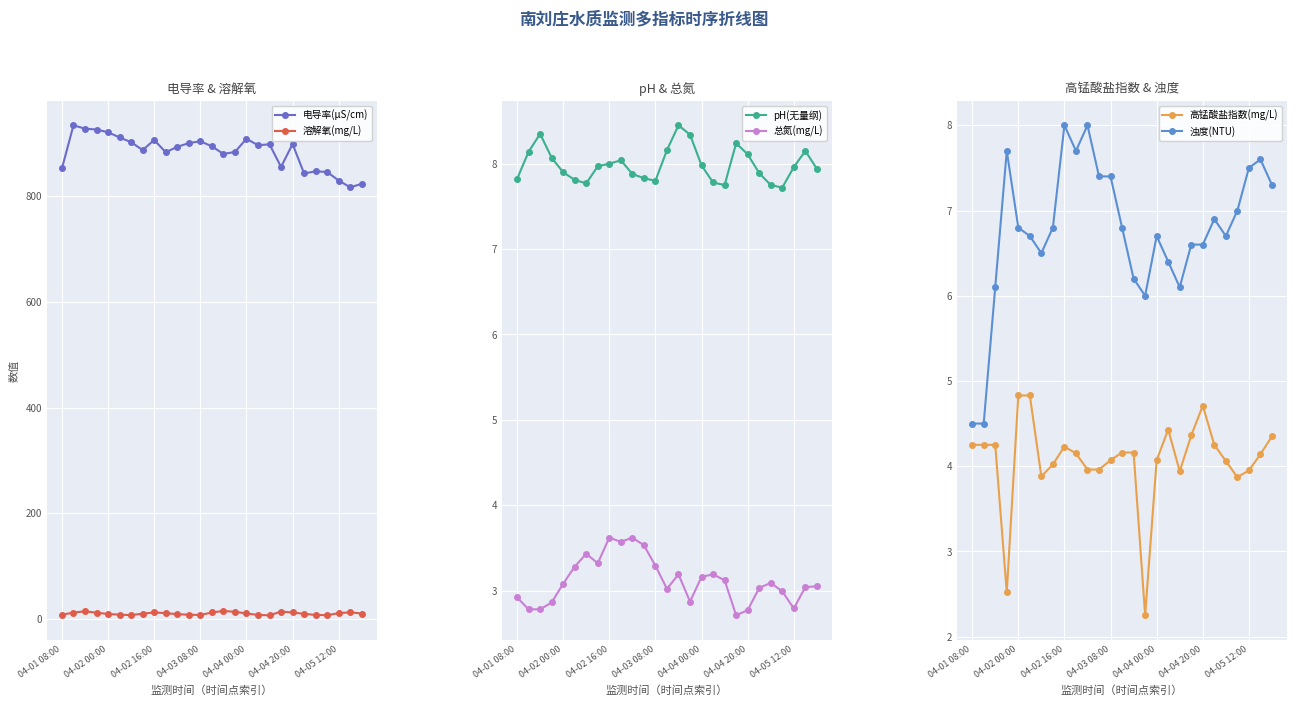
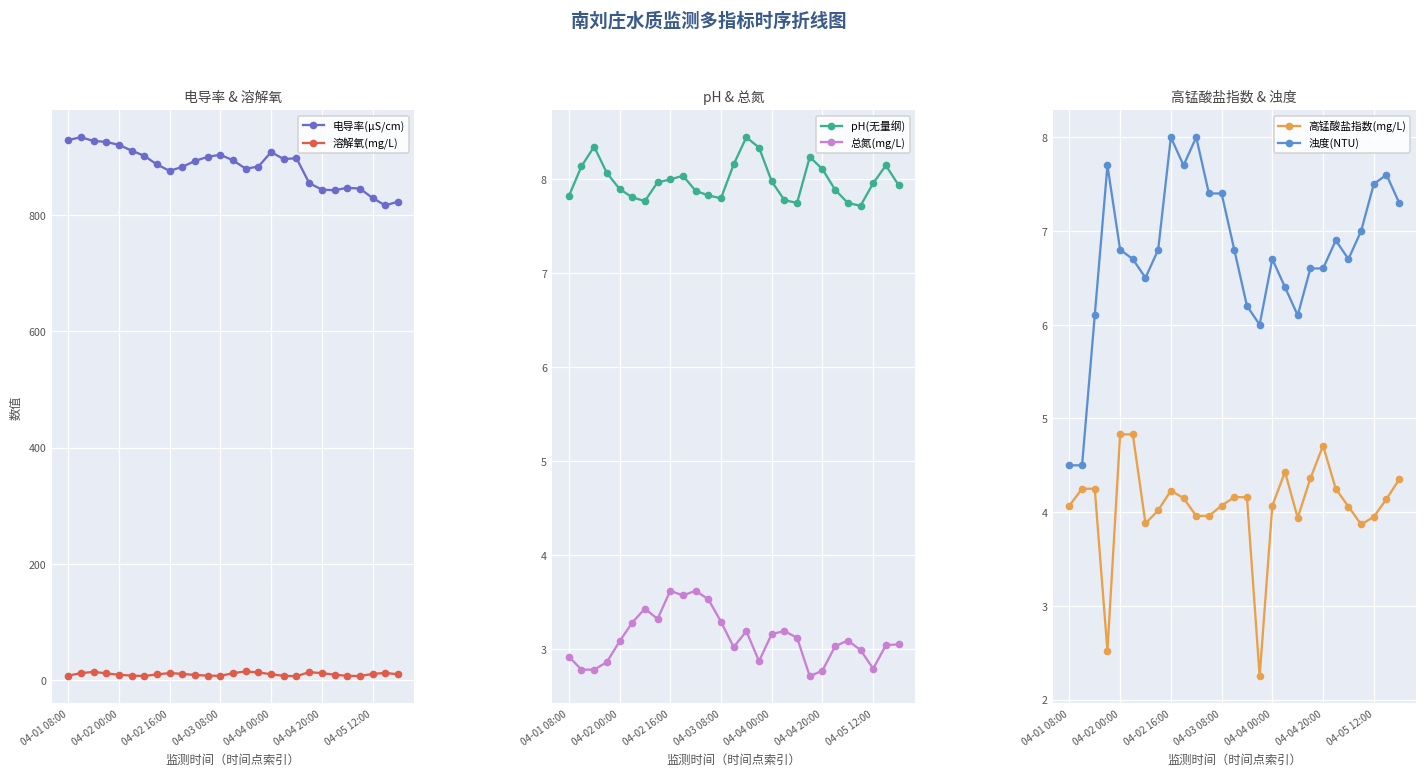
  {
    "电导率 & 溶解氧": {
      "电导率(μS/cm)": {
-       "04-01 08:00": 850,
+       "04-01 08:00": 930,
        "04-02 00:00": 920,
-       "04-02 16:00": 910,
+       "04-02 16:00": 880,
        "04-03 08:00": 900,
        "04-04 00:00": 910,
-       "04-04 20:00": 900,
+       "04-04 20:00": 840,
        "04-05 12:00": 830
      },
      "溶解氧(mg/L)": {
        "04-01 08:00": 10,
        "04-02 00:00": 10,
        "04-02 16:00": 10,
        "04-03 08:00": 10,
        "04-04 00:00": 10,
        "04-04 20:00": 10,
        "04-05 12:00": 10
      }
    },
    "pH & 总氮": {
      "pH(无量纲)": {
        "04-01 08:00": 7.8,
        "04-02 00:00": 7.9,
        "04-02 16:00": 8.0,
        "04-03 08:00": 7.8,
        "04-04 00:00": 8.0,
        "04-04 20:00": 8.1,
        "04-05 12:00": 8.0
      },
      "总氮(mg/L)": {
        "04-01 08:00": 2.9,
        "04-02 00:00": 3.1,
        "04-02 16:00": 3.6,
        "04-03 08:00": 3.3,
        "04-04 00:00": 3.2,
        "04-04 20:00": 2.8,
        "04-05 12:00": 2.8
      }
    },
    "高锰酸盐指数 & 浊度": {
      "高锰酸盐指数(mg/L)": {
-       "04-01 08:00": 4.3,
+       "04-01 08:00": 4.1,
        "04-02 00:00": 4.8,
        "04-02 16:00": 4.2,
        "04-03 08:00": 4.1,
        "04-04 00:00": 4.1,
        "04-04 20:00": 4.7,
        "04-05 12:00": 4.0
      },
      "浊度(NTU)": {
        "04-01 08:00": 4.5,
        "04-02 00:00": 6.8,
        "04-02 16:00": 8.0,
        "04-03 08:00": 7.4,
        "04-04 00:00": 6.7,
        "04-04 20:00": 6.6,
        "04-05 12:00": 7.5
      }
    }
  }
